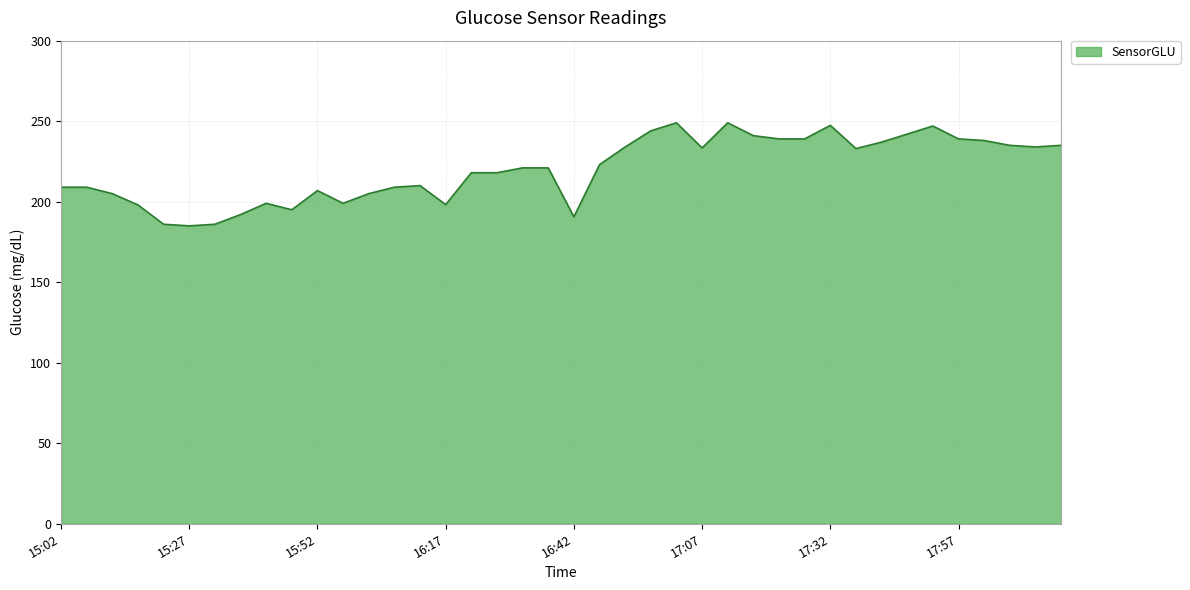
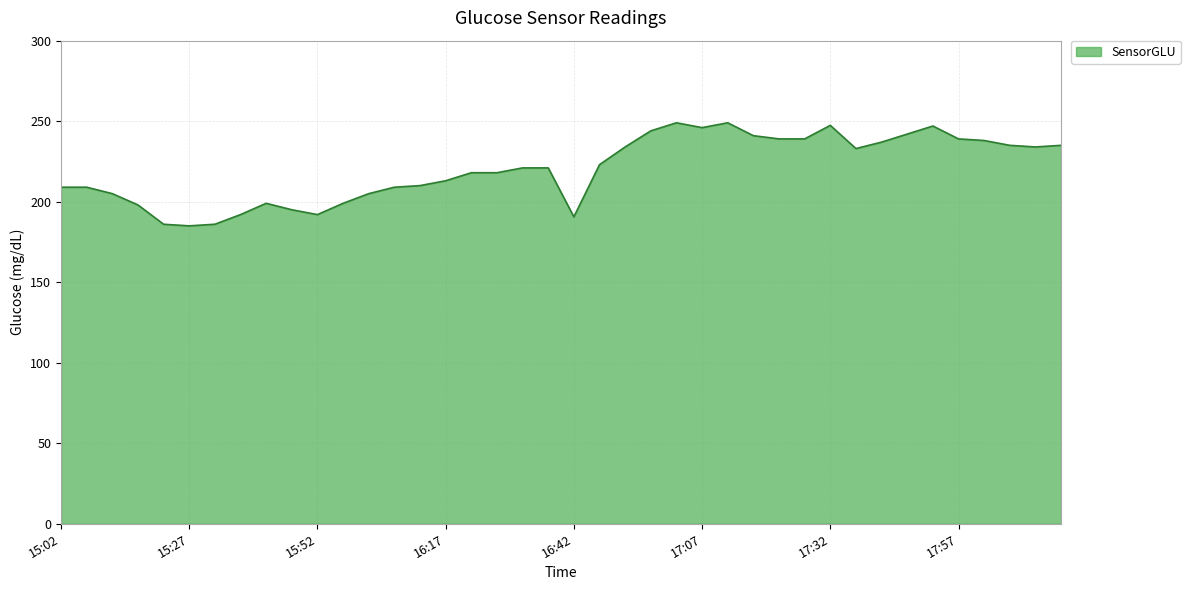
  {
    "15:02": 209,
    "15:27": 185,
-   "15:52": 207,
-   "16:17": 198,
+   "15:52": 192,
+   "16:17": 213,
    "16:42": 191,
-   "17:07": 233,
+   "17:07": 246,
    "17:32": 247,
    "17:57": 239
  }
